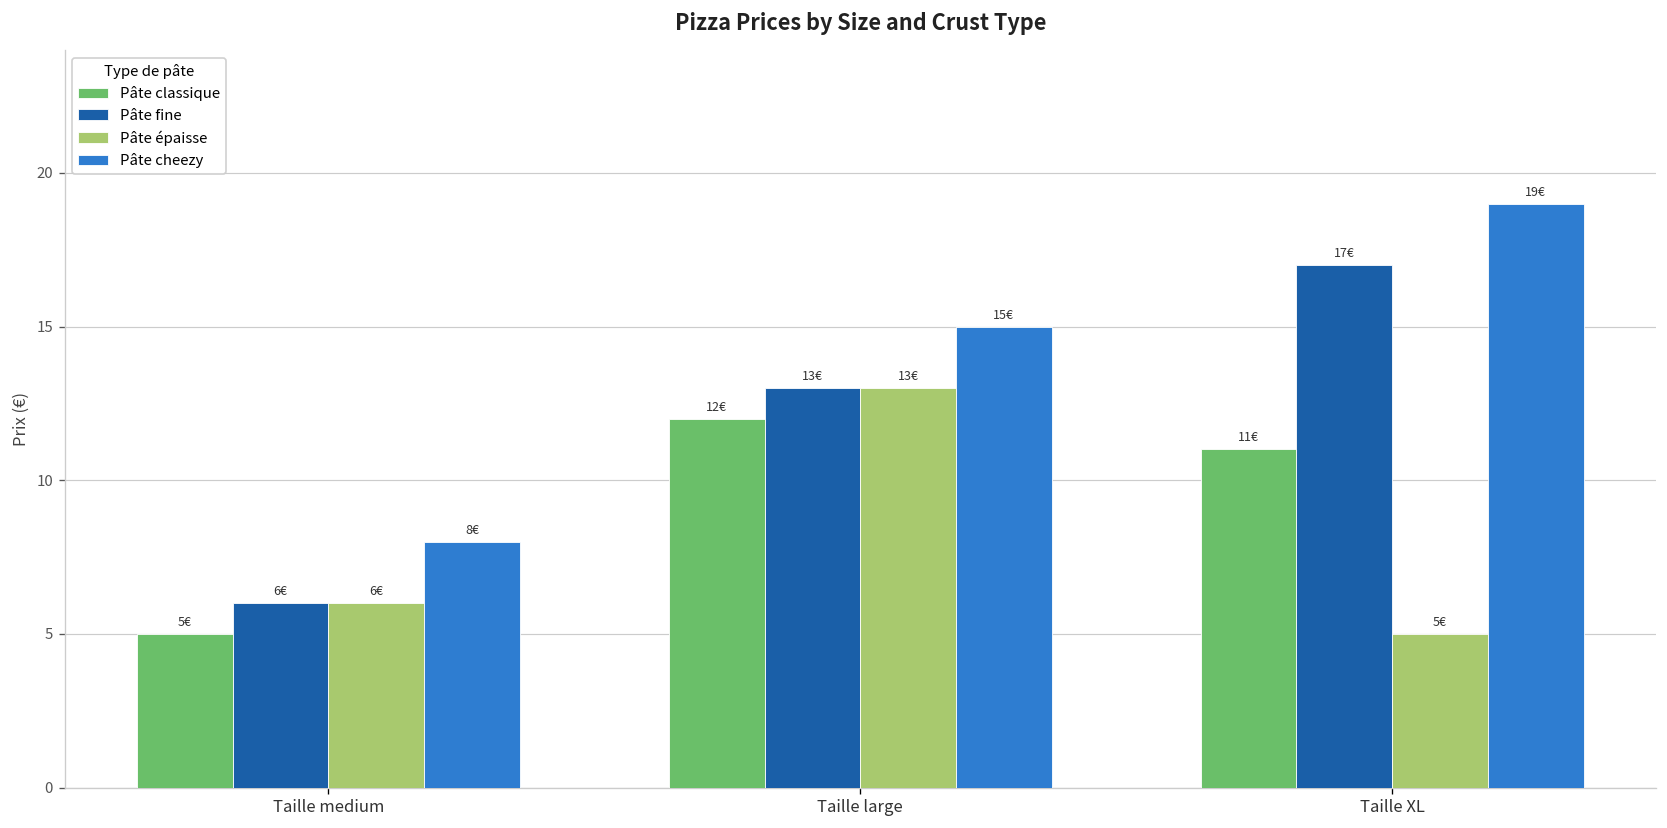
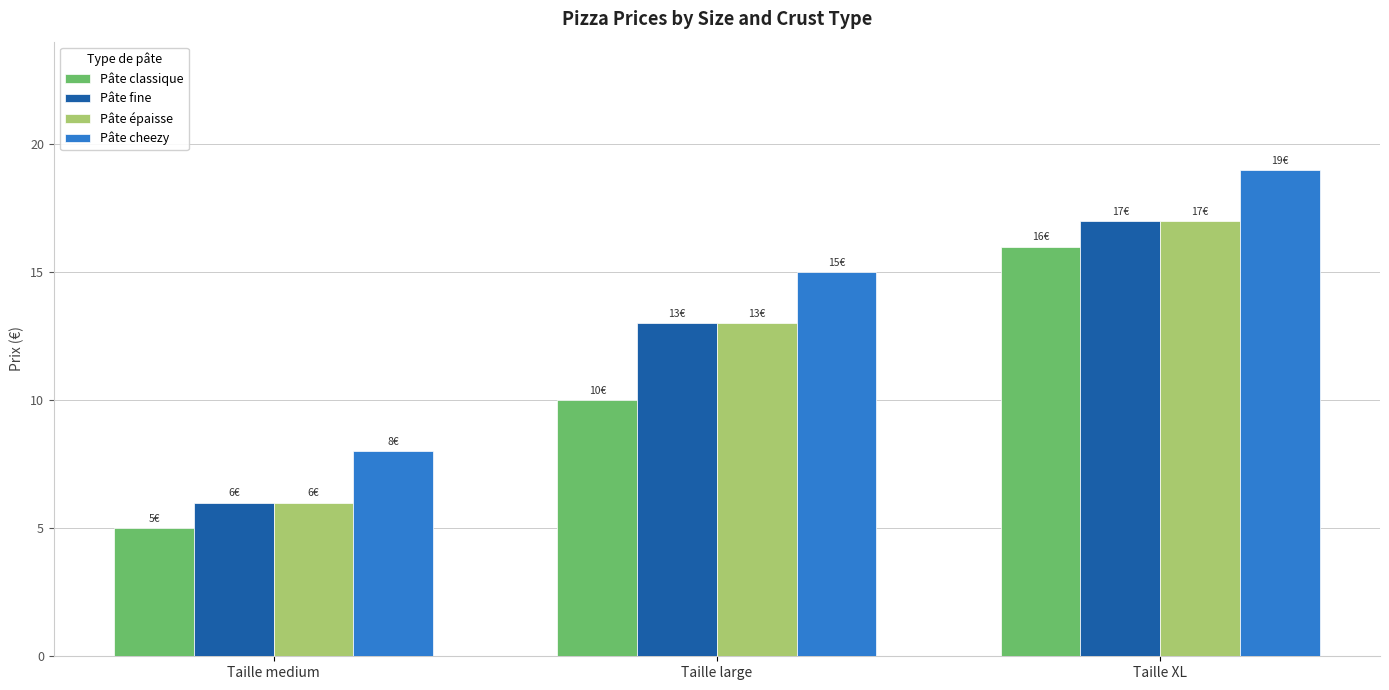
  {
    "Pâte classique": {
      "Taille medium": "5€",
-     "Taille large": "12€",
-     "Taille XL": "11€"
+     "Taille large": "10€",
+     "Taille XL": "16€"
    },
    "Pâte épaisse": {
      "Taille medium": "6€",
      "Taille large": "13€",
-     "Taille XL": "5€"
+     "Taille XL": "17€"
    }
  }
